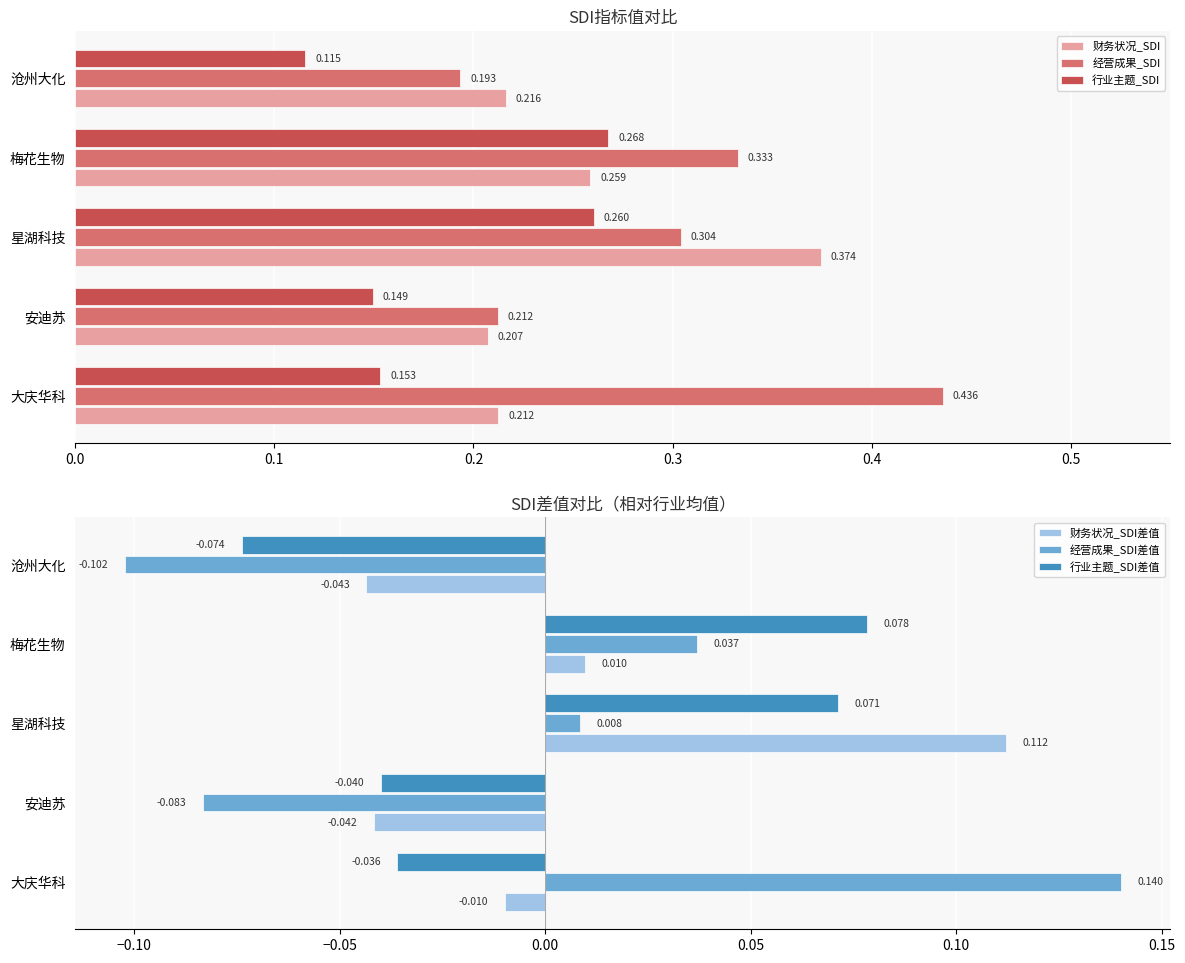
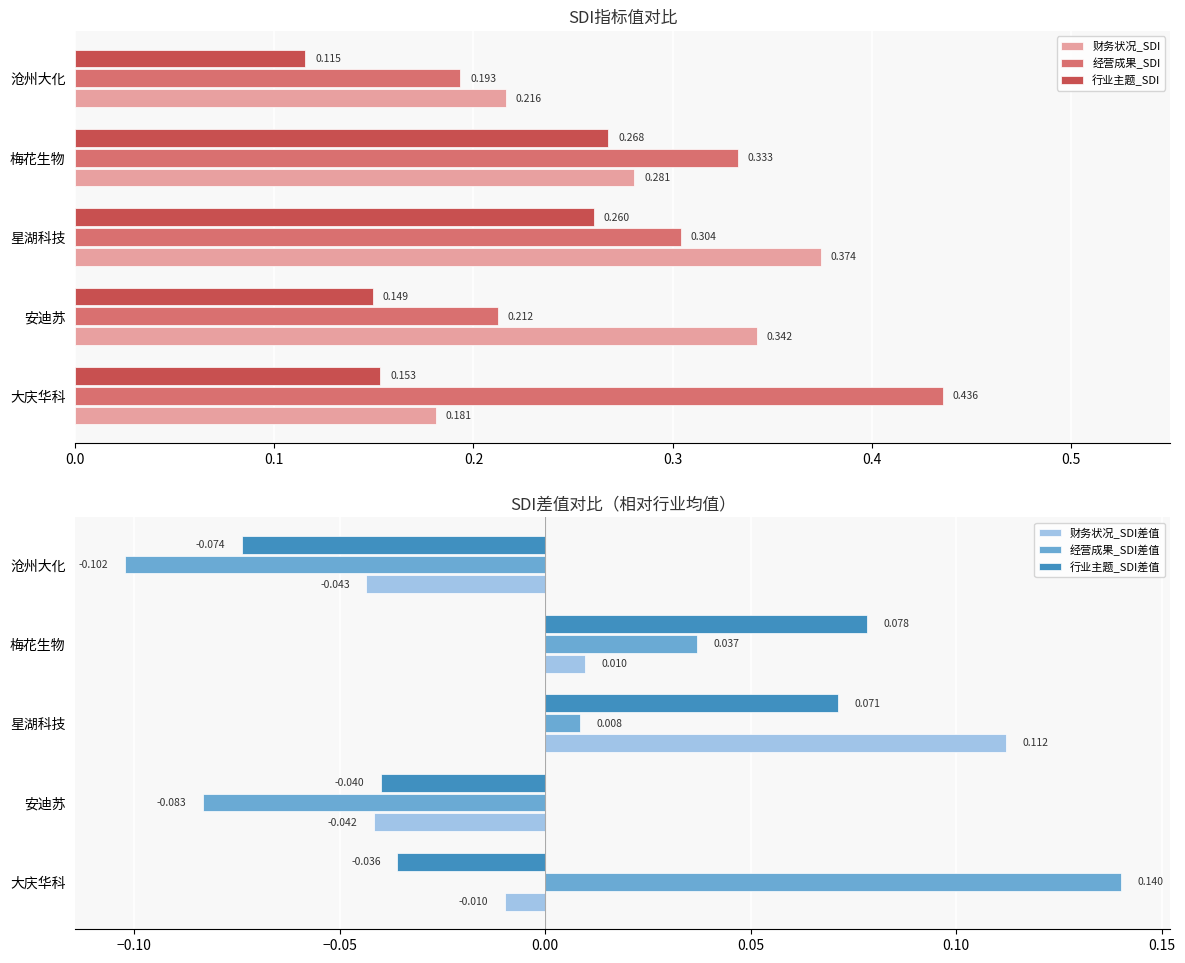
  {
    "SDI指标值对比": {
      "财务状况_SDI": {
        "沧州大化": 0.216,
-       "梅花生物": 0.259,
+       "梅花生物": 0.281,
        "星湖科技": 0.374,
-       "安迪苏": 0.207,
-       "大庆华科": 0.212
+       "安迪苏": 0.342,
+       "大庆华科": 0.181
      }
    },
    "SDI差值对比（相对行业均值）": {
      "财务状况_SDI差值": {
        "沧州大化": -0.043,
        "梅花生物": 0.010,
        "星湖科技": 0.112,
        "安迪苏": -0.042,
        "大庆华科": -0.010
      }
    }
  }
